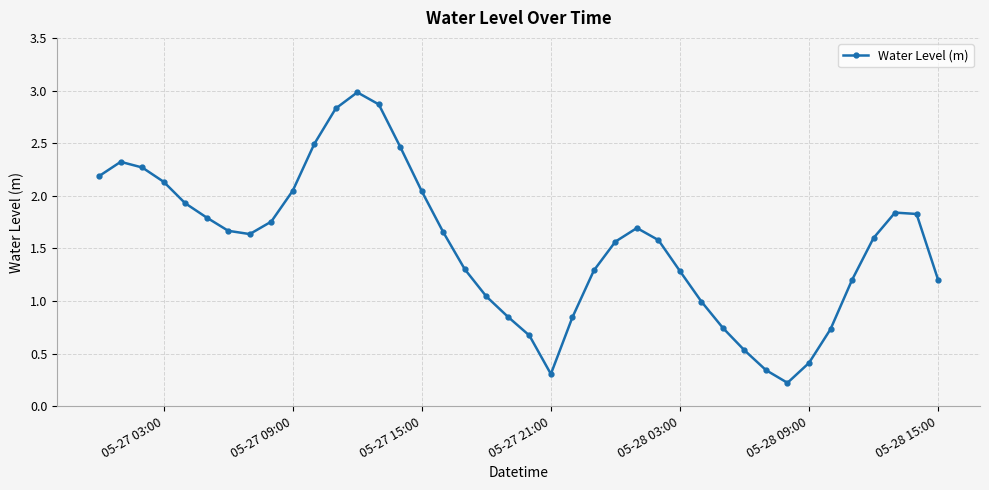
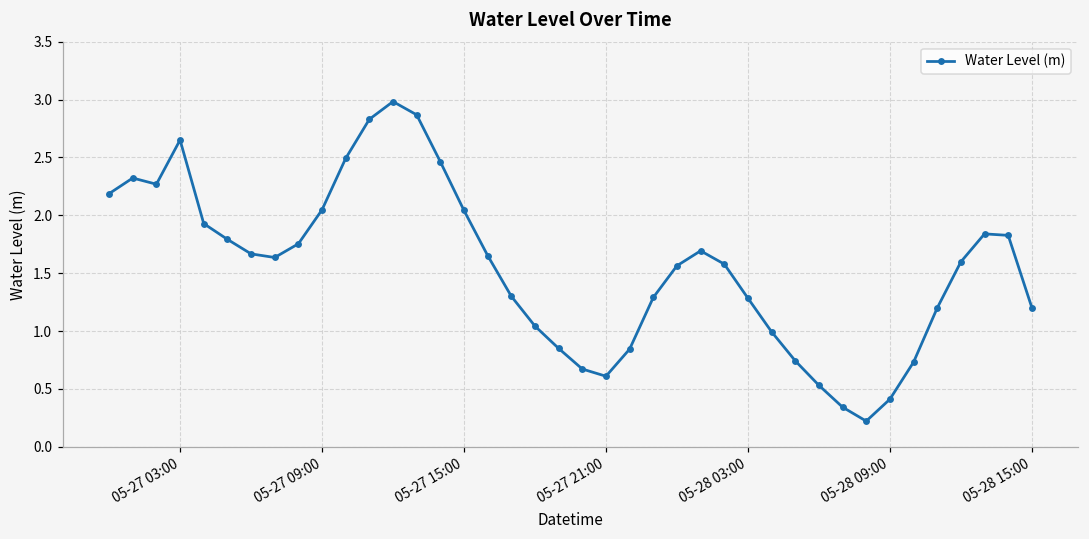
  {
-   "05-27 03:00": 2.13,
+   "05-27 03:00": 2.65,
    "05-27 09:00": 2.05,
    "05-27 15:00": 2.04,
-   "05-27 21:00": 0.31,
+   "05-27 21:00": 0.61,
    "05-28 03:00": 1.28,
    "05-28 09:00": 0.41,
    "05-28 15:00": 1.20
  }
